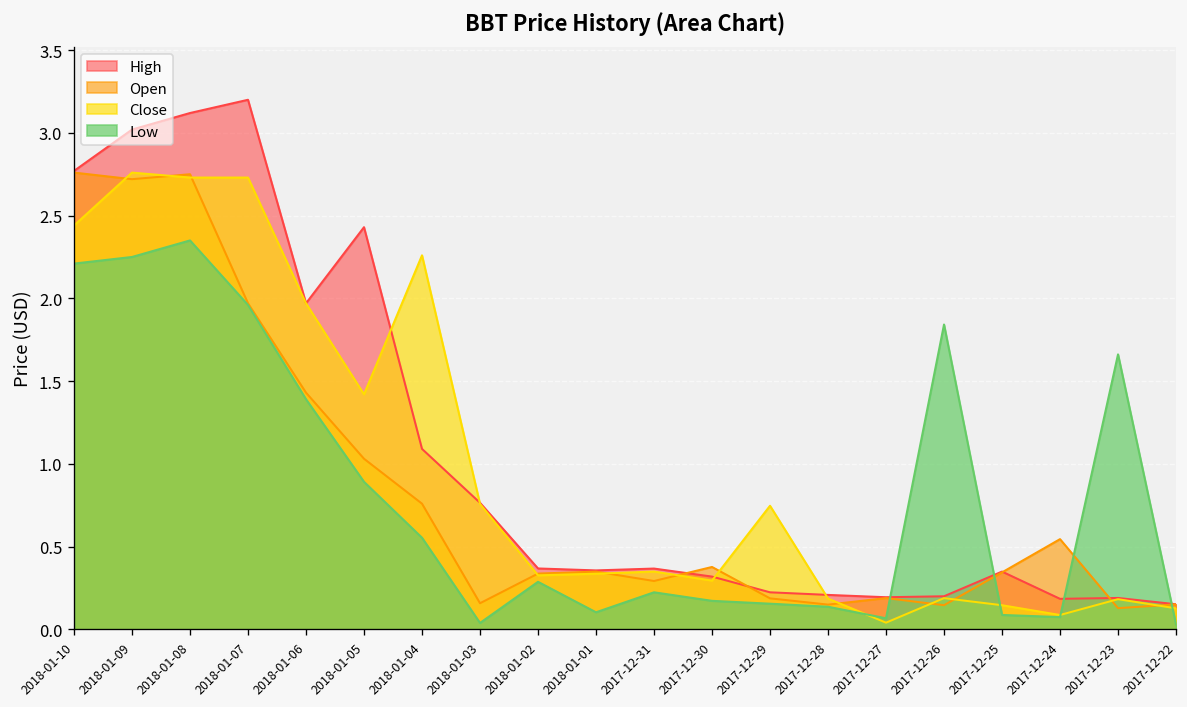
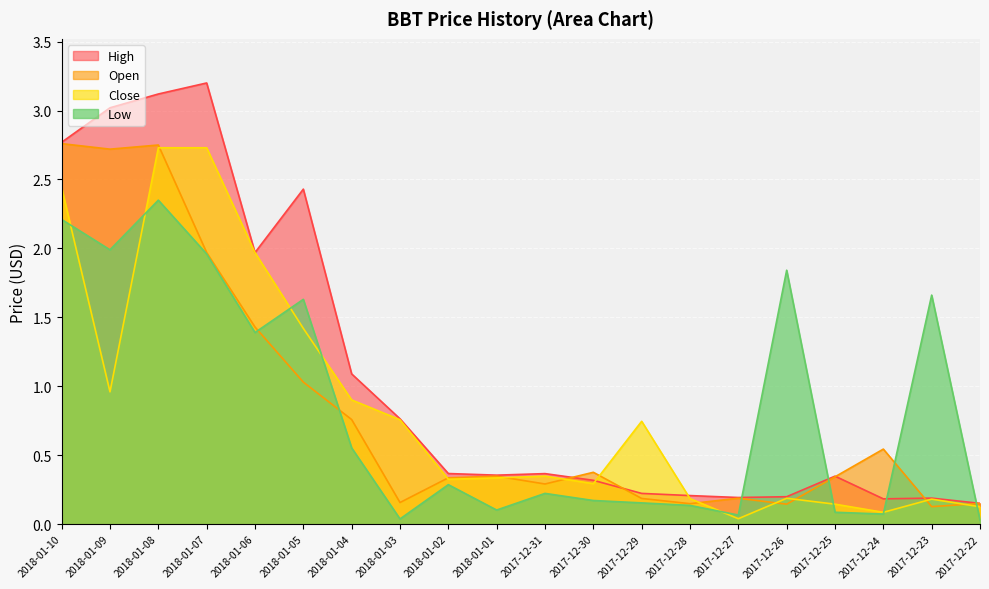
  {
    "High": {
      "2018-01-08": 3.12,
      "2018-01-07": 3.20,
      "2018-01-05": 2.43,
      "2018-01-04": 1.09,
      "2018-01-02": 0.37,
      "2017-12-30": 0.32,
      "2017-12-29": 0.22,
      "2017-12-28": 0.21,
      "2017-12-24": 0.18
    },
    "Open": {
      "2018-01-09": 2.72,
      "2018-01-08": 2.75,
      "2018-01-06": 1.43,
      "2018-01-05": 1.03,
      "2018-01-04": 0.76,
      "2018-01-03": 0.16,
      "2017-12-31": 0.29,
      "2017-12-30": 0.38,
      "2017-12-29": 0.19,
      "2017-12-26": 0.15,
      "2017-12-24": 0.54,
      "2017-12-23": 0.13
    },
    "Close": {
      "2018-01-10": 2.44,
-     "2018-01-09": 2.76,
+     "2018-01-09": 0.96,
      "2018-01-08": 2.73,
      "2018-01-07": 2.73,
      "2018-01-05": 1.42,
-     "2018-01-04": 2.26,
+     "2018-01-04": 0.90,
      "2017-12-30": 0.29,
      "2017-12-29": 0.75,
      "2017-12-28": 0.19,
      "2017-12-27": 0.04,
      "2017-12-25": 0.15,
      "2017-12-22": 0.13
    },
    "Low": {
      "2018-01-10": 2.21,
-     "2018-01-09": 2.25,
+     "2018-01-09": 1.99,
      "2018-01-08": 2.35,
      "2018-01-06": 1.39,
-     "2018-01-05": 0.89,
+     "2018-01-05": 1.63,
      "2018-01-04": 0.55,
      "2018-01-03": 0.04,
      "2018-01-02": 0.29,
      "2018-01-01": 0.10,
      "2017-12-31": 0.22,
      "2017-12-30": 0.17,
      "2017-12-29": 0.15,
      "2017-12-27": 0.07,
      "2017-12-26": 1.84,
      "2017-12-25": 0.09,
      "2017-12-23": 1.66,
      "2017-12-22": 0.03
    }
  }
